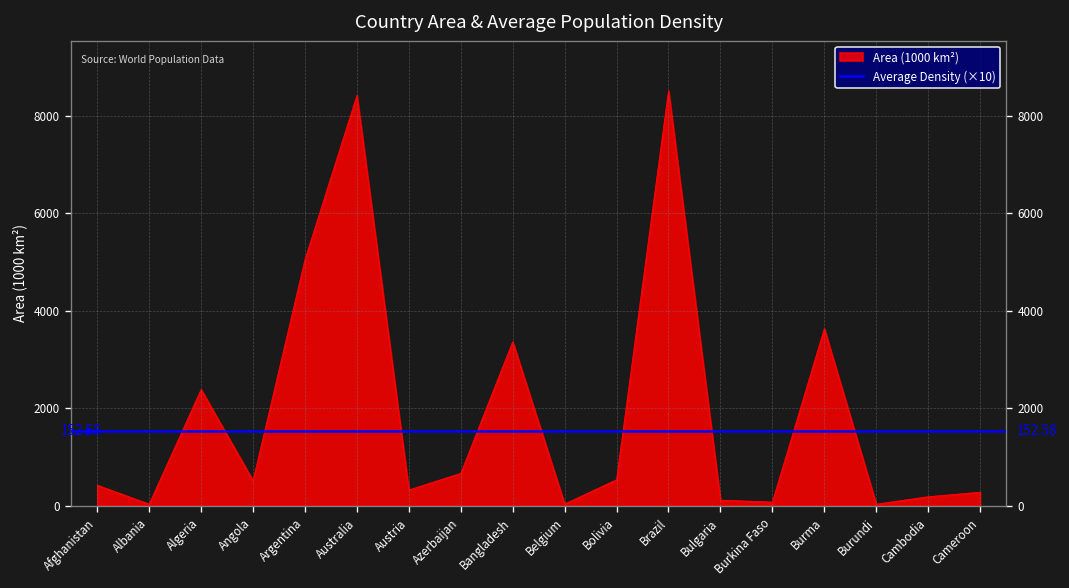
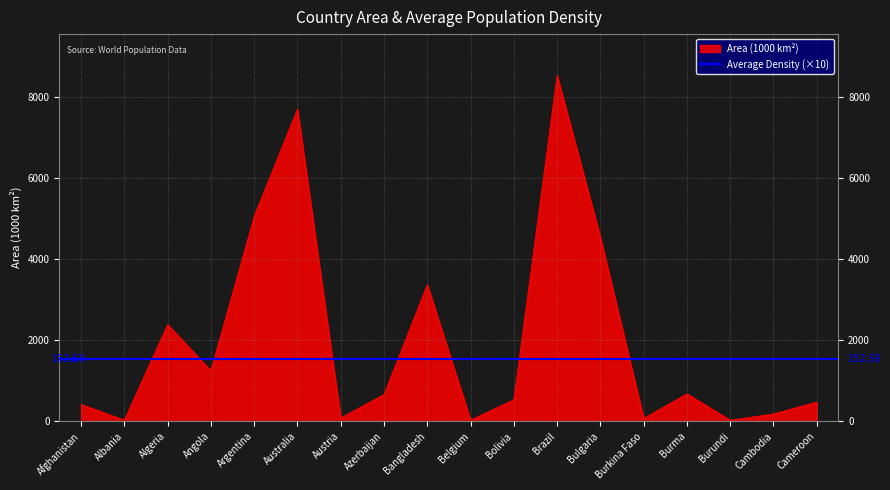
  {
    "Afghanistan": 400,
    "Albania": 0,
    "Algeria": 2400,
-   "Angola": 500,
+   "Angola": 1200,
    "Argentina": 5000,
-   "Australia": 8400,
-   "Austria": 300,
+   "Australia": 7700,
+   "Austria": 100,
    "Azerbaijan": 700,
    "Bangladesh": 3400,
    "Belgium": 0,
    "Bolivia": 500,
    "Brazil": 8500,
-   "Bulgaria": 100,
+   "Bulgaria": 4500,
    "Burkina Faso": 100,
-   "Burma": 3600,
+   "Burma": 700,
    "Burundi": 0,
    "Cambodia": 200,
-   "Cameroon": 300
+   "Cameroon": 500
  }
